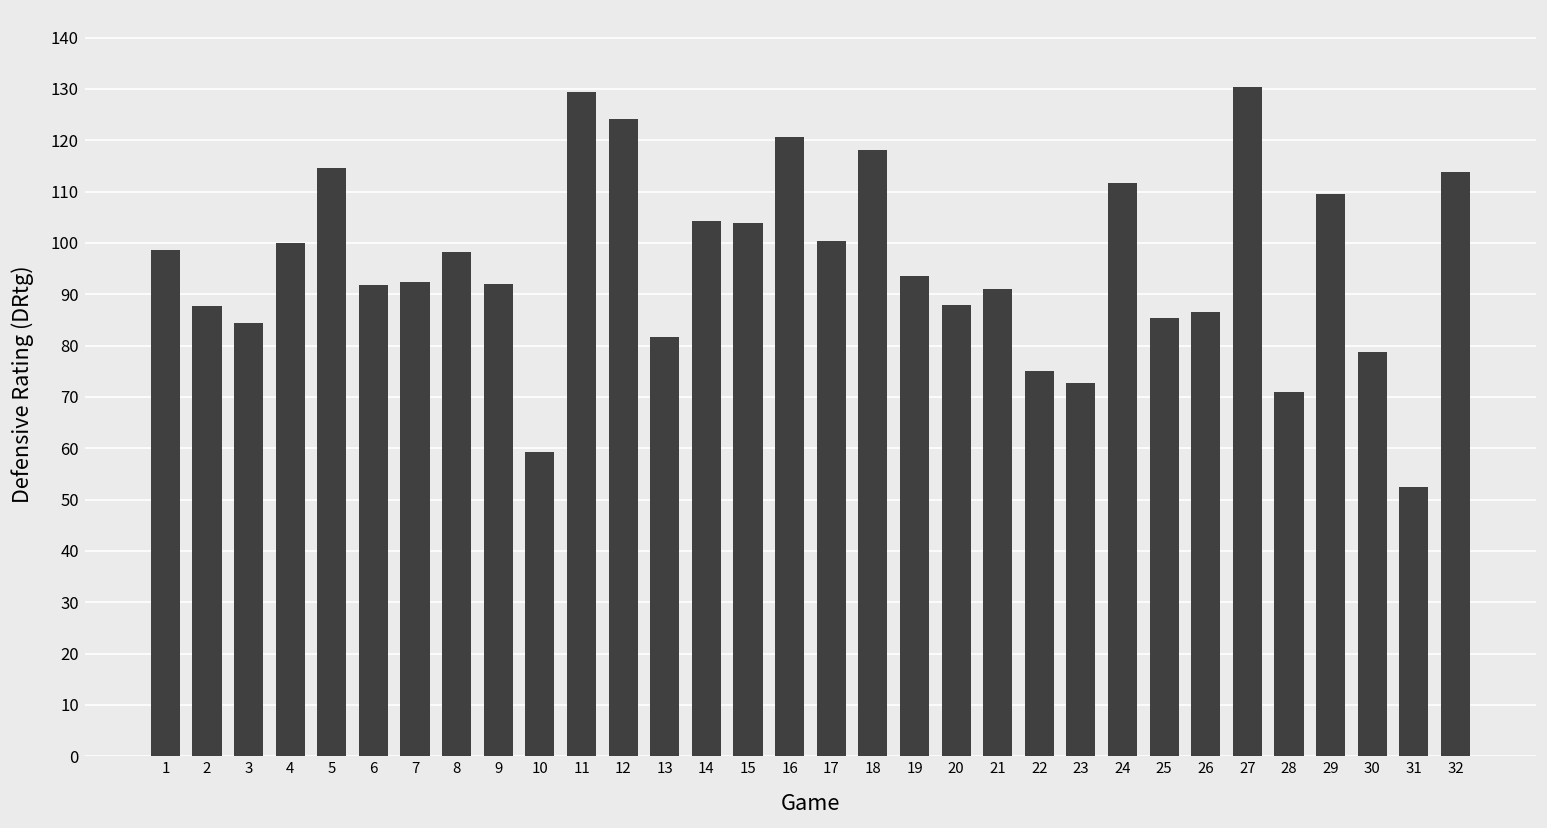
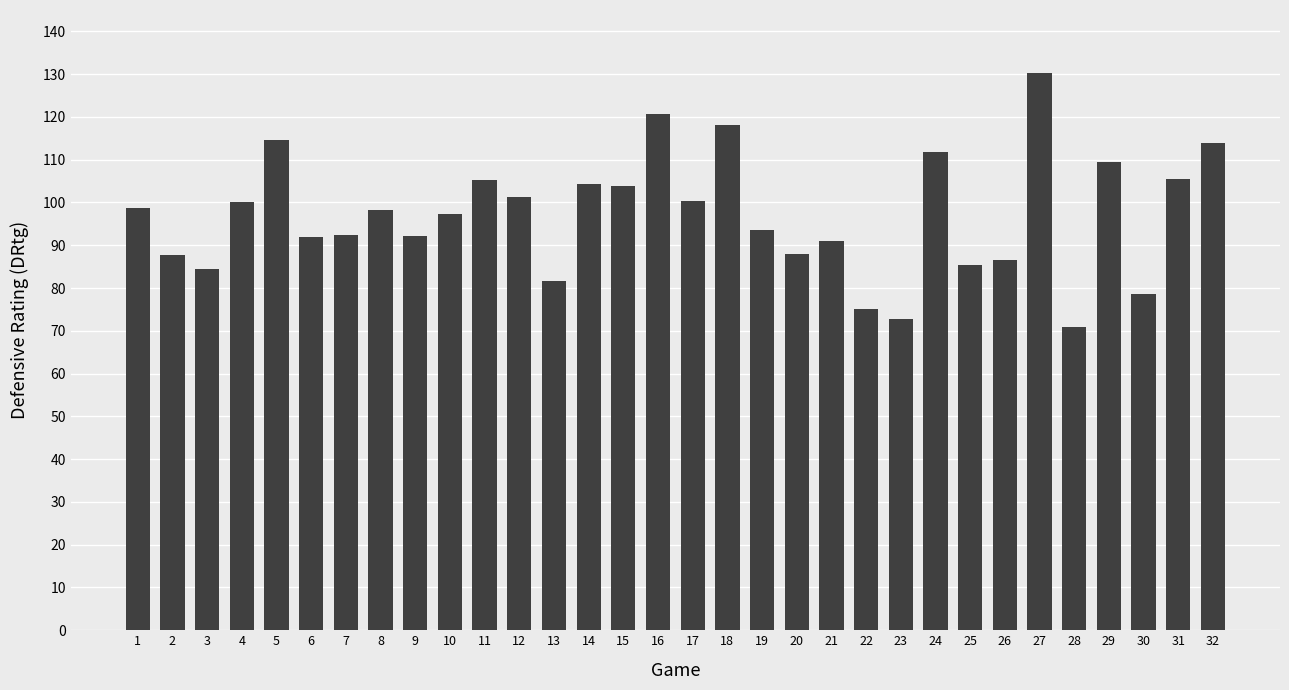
  {
    "1": 99,
    "2": 88,
    "3": 85,
    "4": 100,
    "5": 115,
    "6": 92,
    "7": 92,
    "8": 98,
    "9": 92,
-   "10": 59,
-   "11": 129,
-   "12": 124,
+   "10": 97,
+   "11": 105,
+   "12": 101,
    "13": 82,
    "14": 104,
    "15": 104,
    "16": 121,
    "17": 100,
    "18": 118,
    "19": 94,
    "20": 88,
    "21": 91,
    "22": 75,
    "23": 73,
    "24": 112,
    "25": 85,
    "26": 87,
    "27": 130,
    "28": 71,
    "29": 110,
    "30": 79,
-   "31": 52,
+   "31": 105,
    "32": 114
  }
